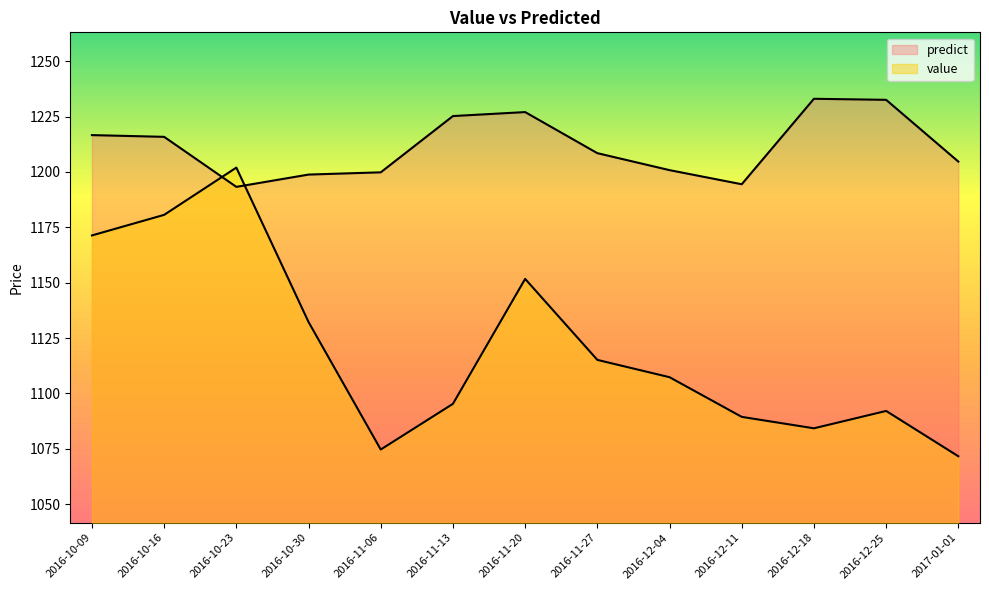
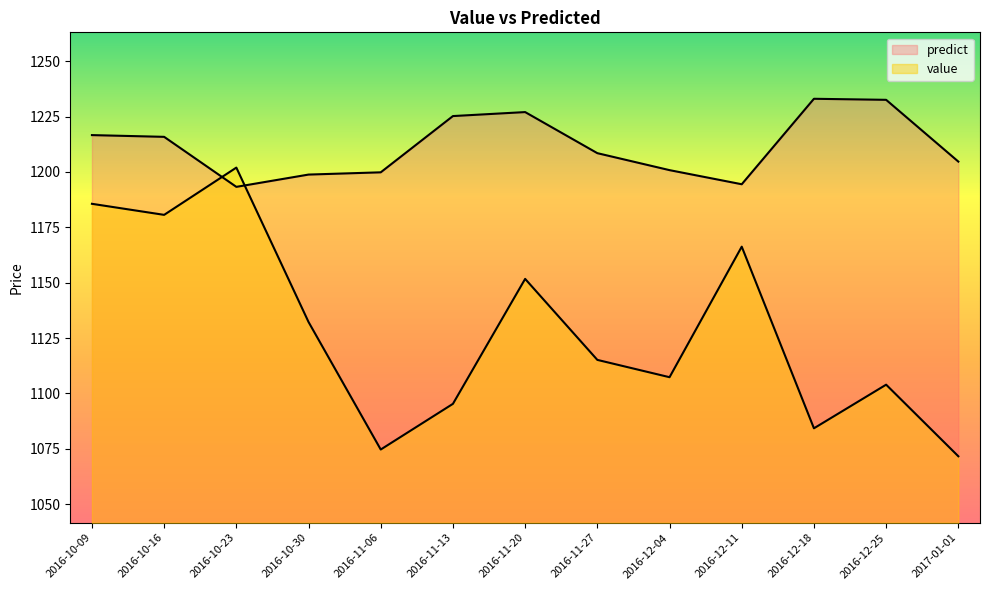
  {
    "predict": {
      "2016-10-09": 1217,
      "2016-10-16": 1216,
      "2016-10-23": 1193,
      "2016-10-30": 1199,
      "2016-11-06": 1200,
      "2016-11-13": 1225,
      "2016-11-20": 1227,
      "2016-11-27": 1208,
      "2016-12-04": 1201,
      "2016-12-11": 1194,
      "2016-12-18": 1233,
      "2016-12-25": 1233,
      "2017-01-01": 1205
    },
    "value": {
-     "2016-10-09": 1171,
+     "2016-10-09": 1186,
      "2016-10-16": 1181,
      "2016-10-23": 1202,
      "2016-10-30": 1132,
      "2016-11-06": 1075,
      "2016-11-13": 1095,
      "2016-11-20": 1152,
      "2016-11-27": 1115,
      "2016-12-04": 1107,
-     "2016-12-11": 1089,
+     "2016-12-11": 1166,
      "2016-12-18": 1084,
-     "2016-12-25": 1092,
+     "2016-12-25": 1104,
      "2017-01-01": 1072
    }
  }
